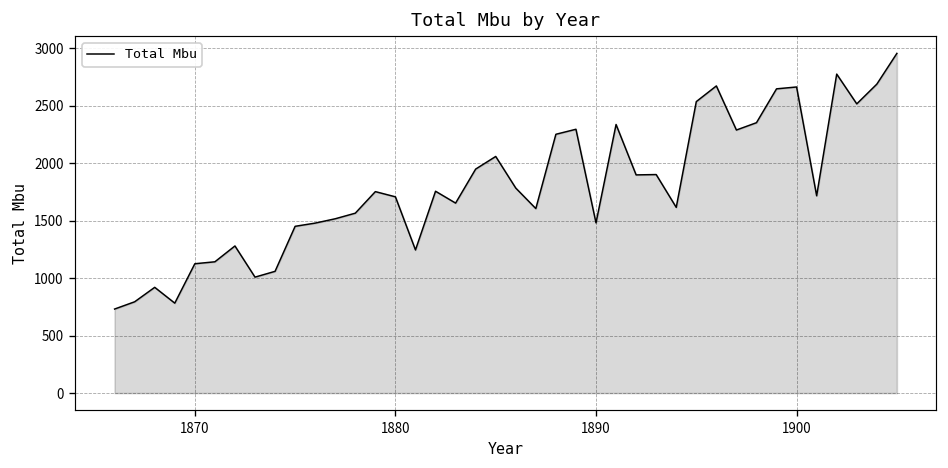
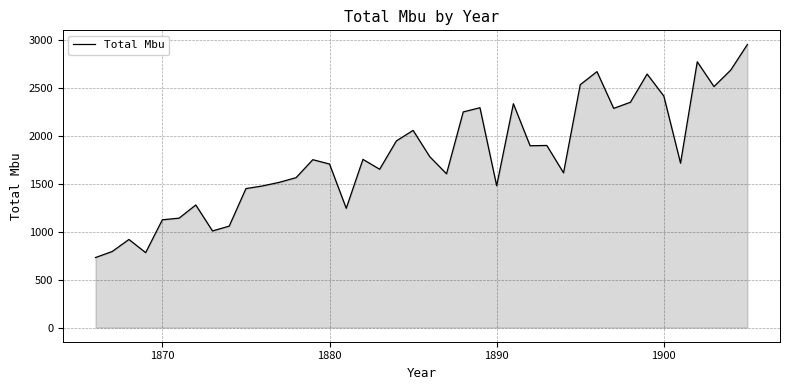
  {
    "1870": 1100,
    "1880": 1700,
    "1890": 1500,
-   "1900": 2700
+   "1900": 2400
  }
